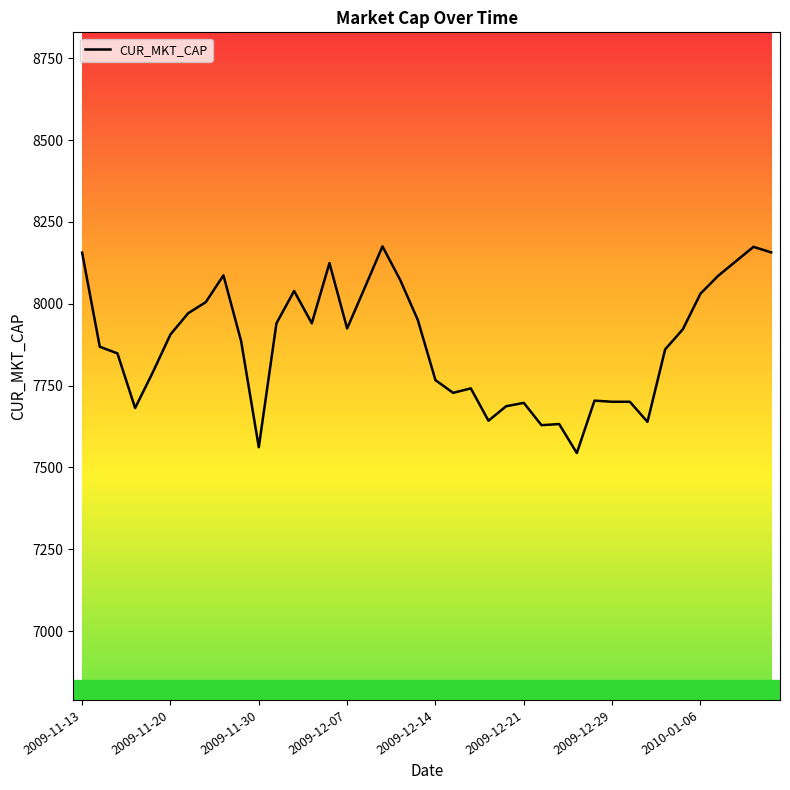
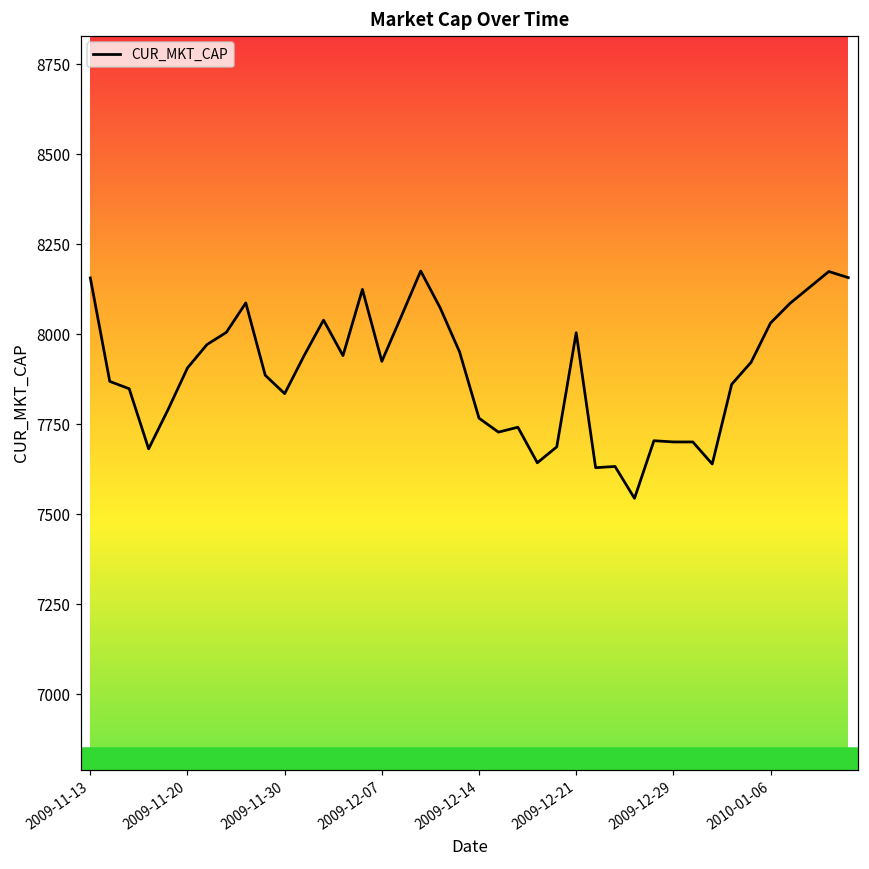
  {
    "2009-11-13": 8160,
    "2009-11-20": 7910,
-   "2009-11-30": 7560,
+   "2009-11-30": 7830,
    "2009-12-07": 7920,
    "2009-12-14": 7770,
-   "2009-12-21": 7700,
+   "2009-12-21": 8000,
    "2009-12-29": 7700,
    "2010-01-06": 8030
  }
